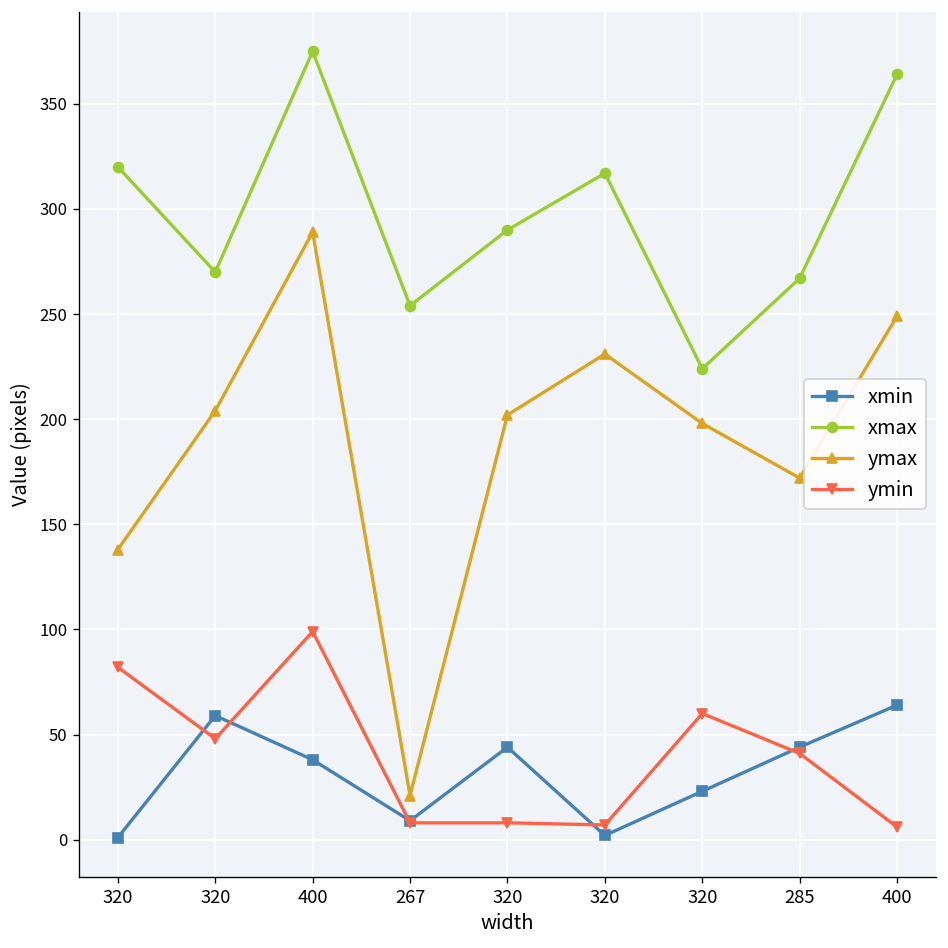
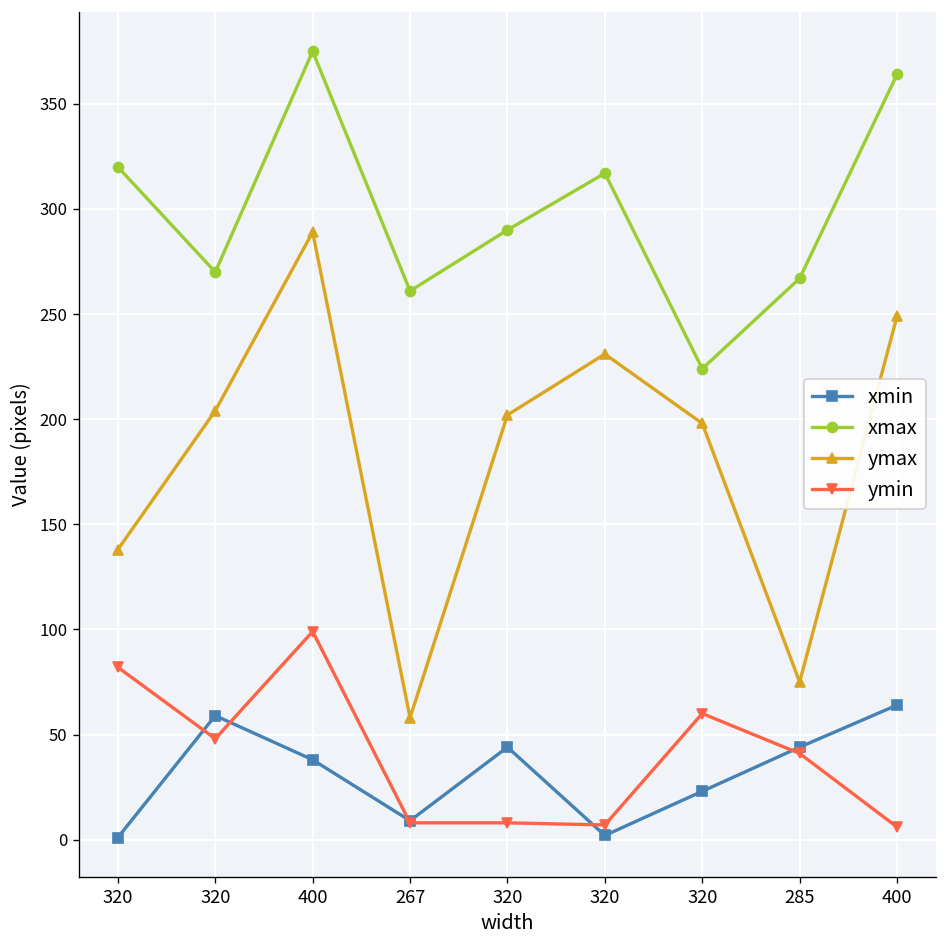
  {
    "xmin": {
      "285": 44
    },
    "xmax": {
-     "267": 254,
+     "267": 261,
      "285": 267
    },
    "ymax": {
-     "267": 21,
-     "285": 172
+     "267": 58,
+     "285": 75
    },
    "ymin": {
      "285": 41
    }
  }
